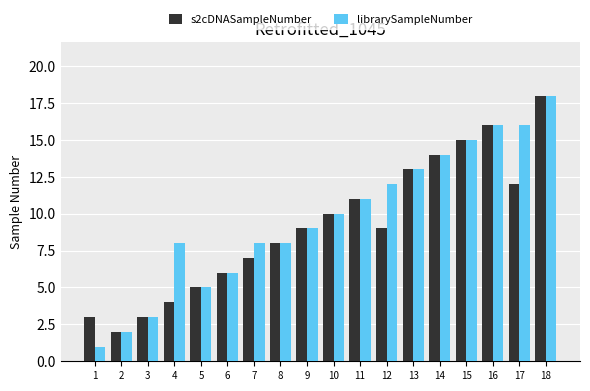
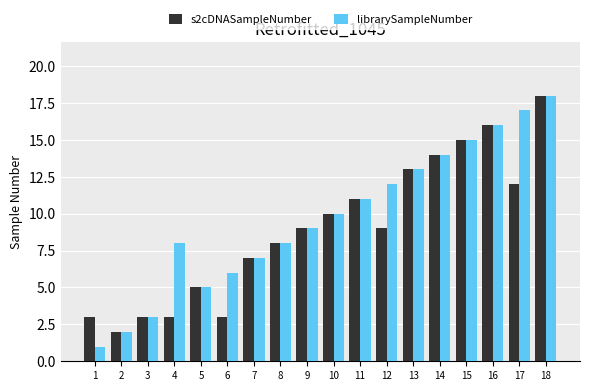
  {
    "s2cDNASampleNumber": {
      "1": 3,
      "2": 2,
      "3": 3,
-     "4": 4,
+     "4": 3,
      "5": 5,
-     "6": 6,
+     "6": 3,
      "7": 7,
      "8": 8,
      "9": 9,
      "10": 10,
      "11": 11,
      "12": 9,
      "13": 13,
      "14": 14,
      "15": 15,
      "16": 16,
      "17": 12,
      "18": 18
    },
    "librarySampleNumber": {
      "1": 1,
      "2": 2,
      "3": 3,
      "4": 8,
      "5": 5,
      "6": 6,
-     "7": 8,
+     "7": 7,
      "8": 8,
      "9": 9,
      "10": 10,
      "11": 11,
      "12": 12,
      "13": 13,
      "14": 14,
      "15": 15,
      "16": 16,
-     "17": 16,
+     "17": 17,
      "18": 18
    }
  }
